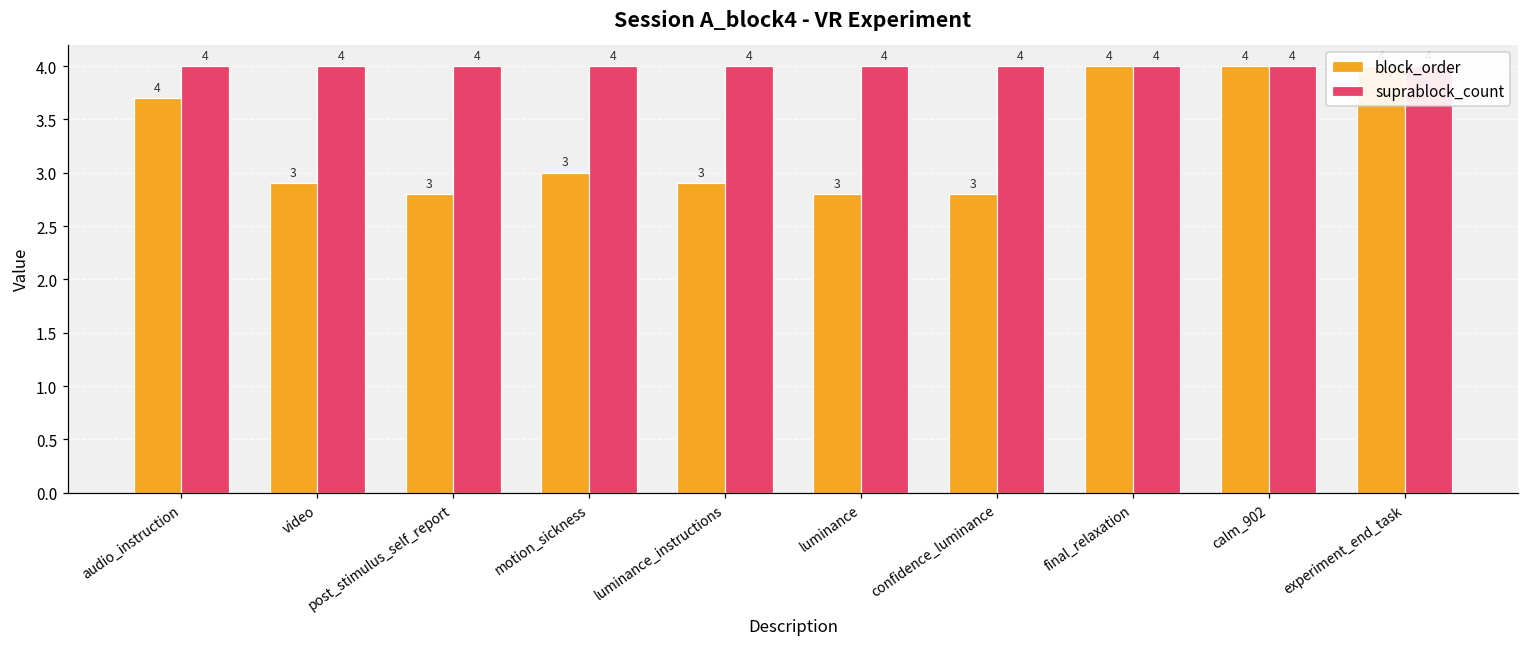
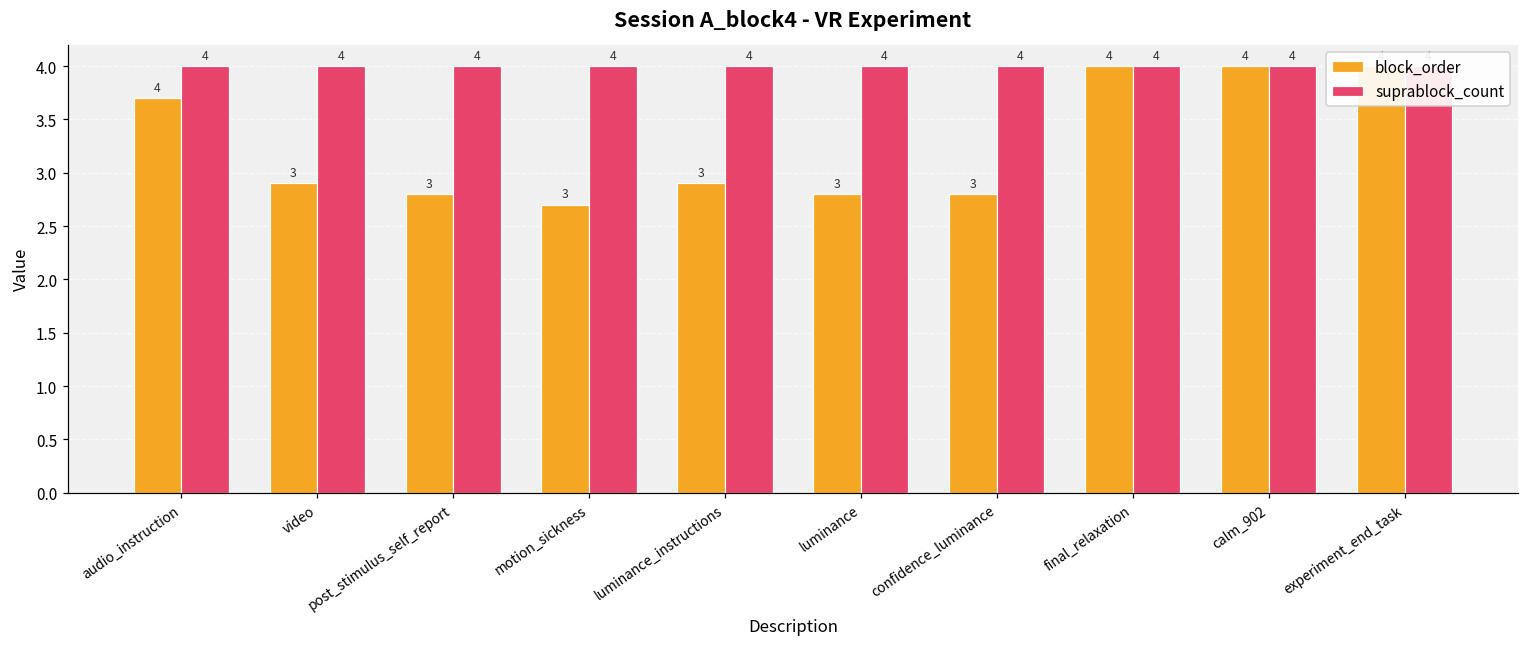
  {
    "block_order": {
-     "motion_sickness": 3.0
+     "motion_sickness": 2.7
    },
    "suprablock_count": {
      "audio_instruction": 4,
      "video": 4,
      "post_stimulus_self_report": 4,
      "motion_sickness": 4,
      "luminance_instructions": 4,
      "luminance": 4,
      "confidence_luminance": 4,
      "final_relaxation": 4,
      "calm_902": 4
    }
  }
